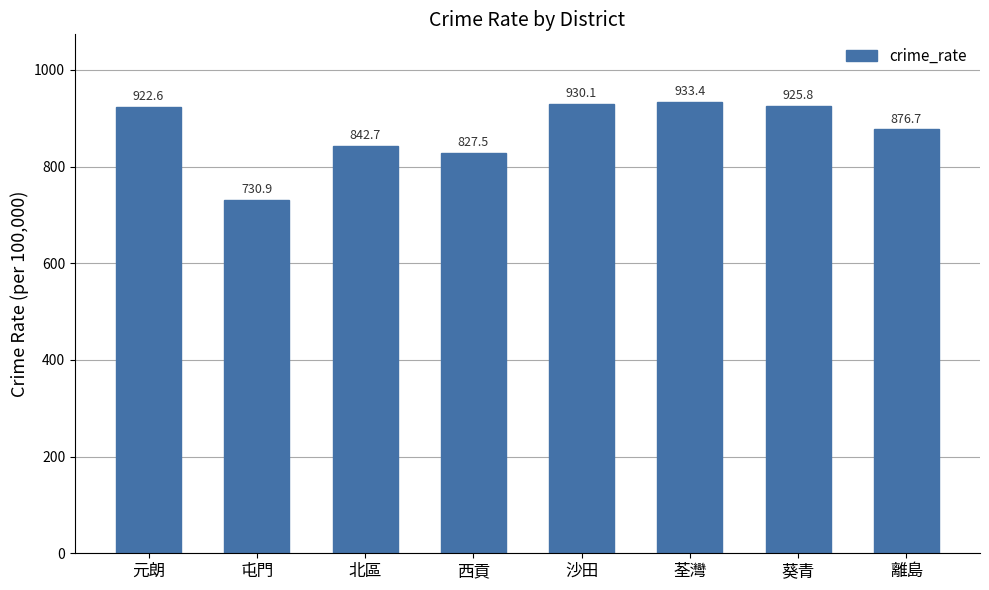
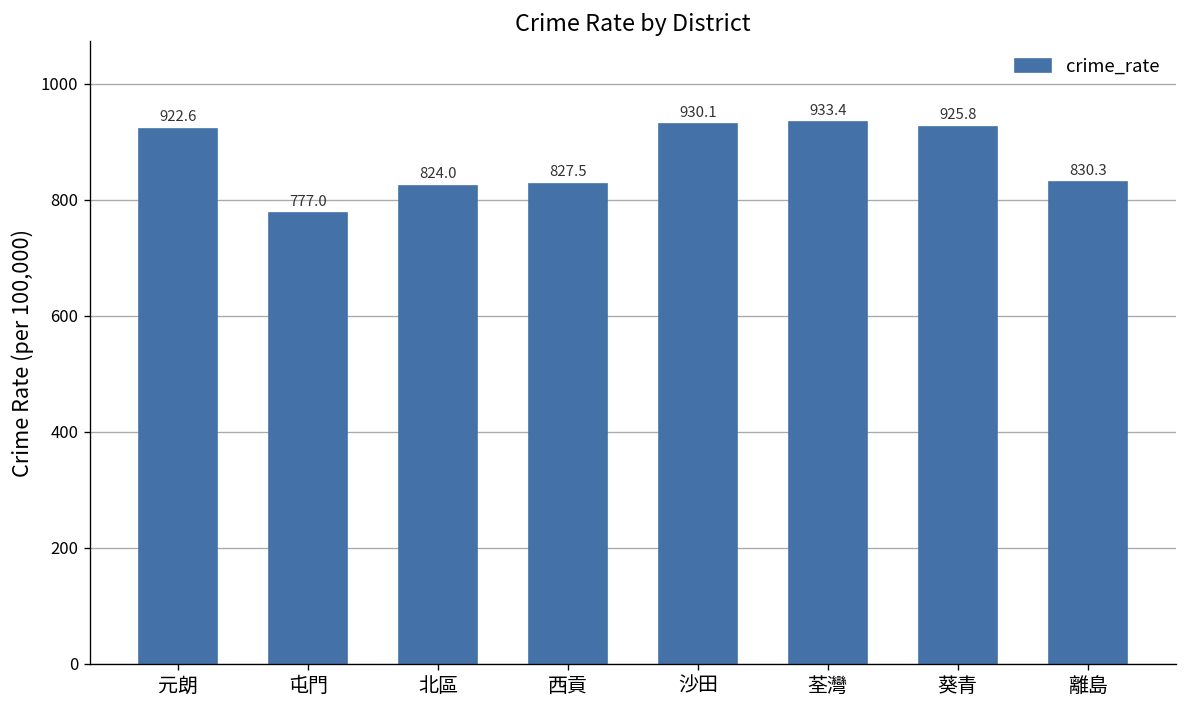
  {
    "元朗": 922.6,
-   "屯門": 730.9,
-   "北區": 842.7,
+   "屯門": 777.0,
+   "北區": 824.0,
    "西貢": 827.5,
    "沙田": 930.1,
    "荃灣": 933.4,
    "葵青": 925.8,
-   "離島": 876.7
+   "離島": 830.3
  }
